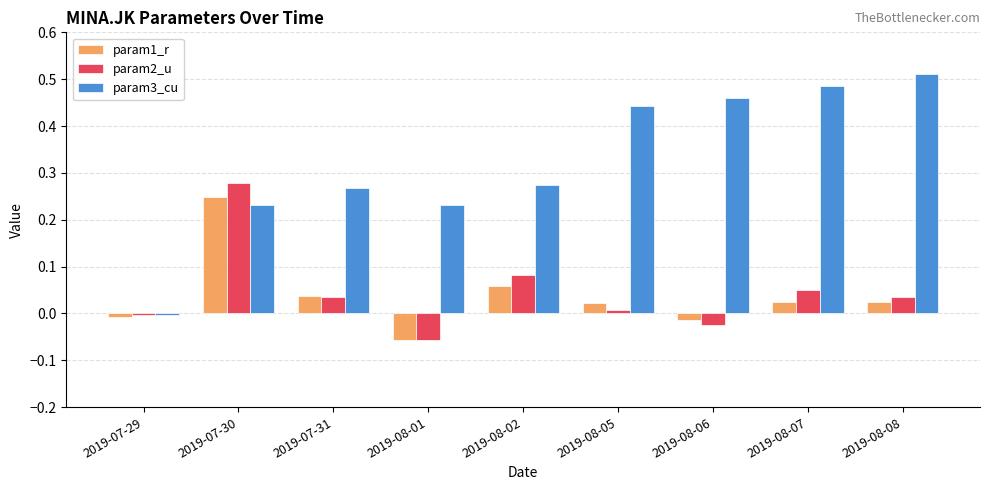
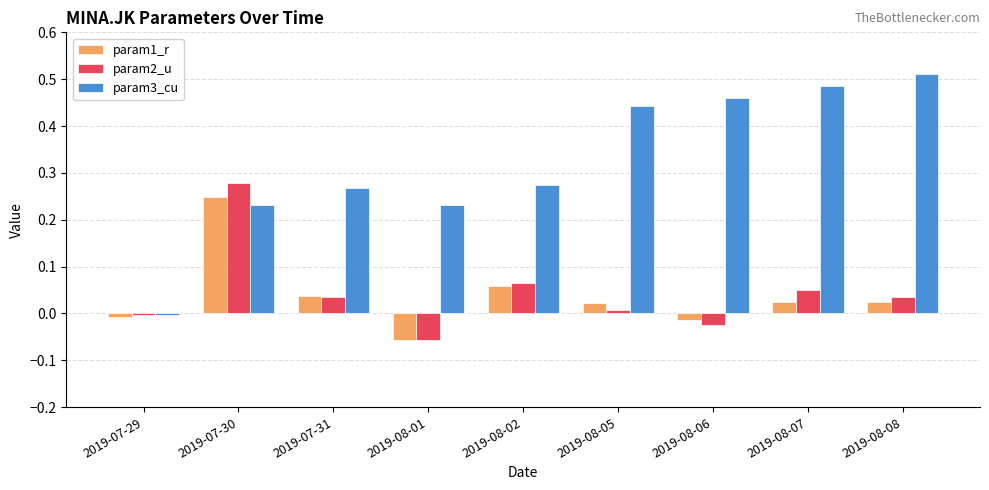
  {
    "param1_r": {
      "2019-07-29": -0.01,
      "2019-07-30": 0.25,
      "2019-07-31": 0.04,
      "2019-08-01": -0.06,
      "2019-08-02": 0.06,
      "2019-08-05": 0.02,
      "2019-08-06": -0.01,
      "2019-08-07": 0.03,
      "2019-08-08": 0.03
    },
    "param2_u": {
      "2019-07-30": 0.28,
      "2019-07-31": 0.03,
      "2019-08-01": -0.06,
-     "2019-08-02": 0.08,
+     "2019-08-02": 0.06,
      "2019-08-05": 0.01,
      "2019-08-06": -0.02,
      "2019-08-07": 0.05,
      "2019-08-08": 0.03
    },
    "param3_cu": {
      "2019-07-30": 0.23,
      "2019-07-31": 0.27,
      "2019-08-01": 0.23,
      "2019-08-02": 0.27,
      "2019-08-05": 0.44,
      "2019-08-06": 0.46,
      "2019-08-07": 0.48,
      "2019-08-08": 0.51
    }
  }
